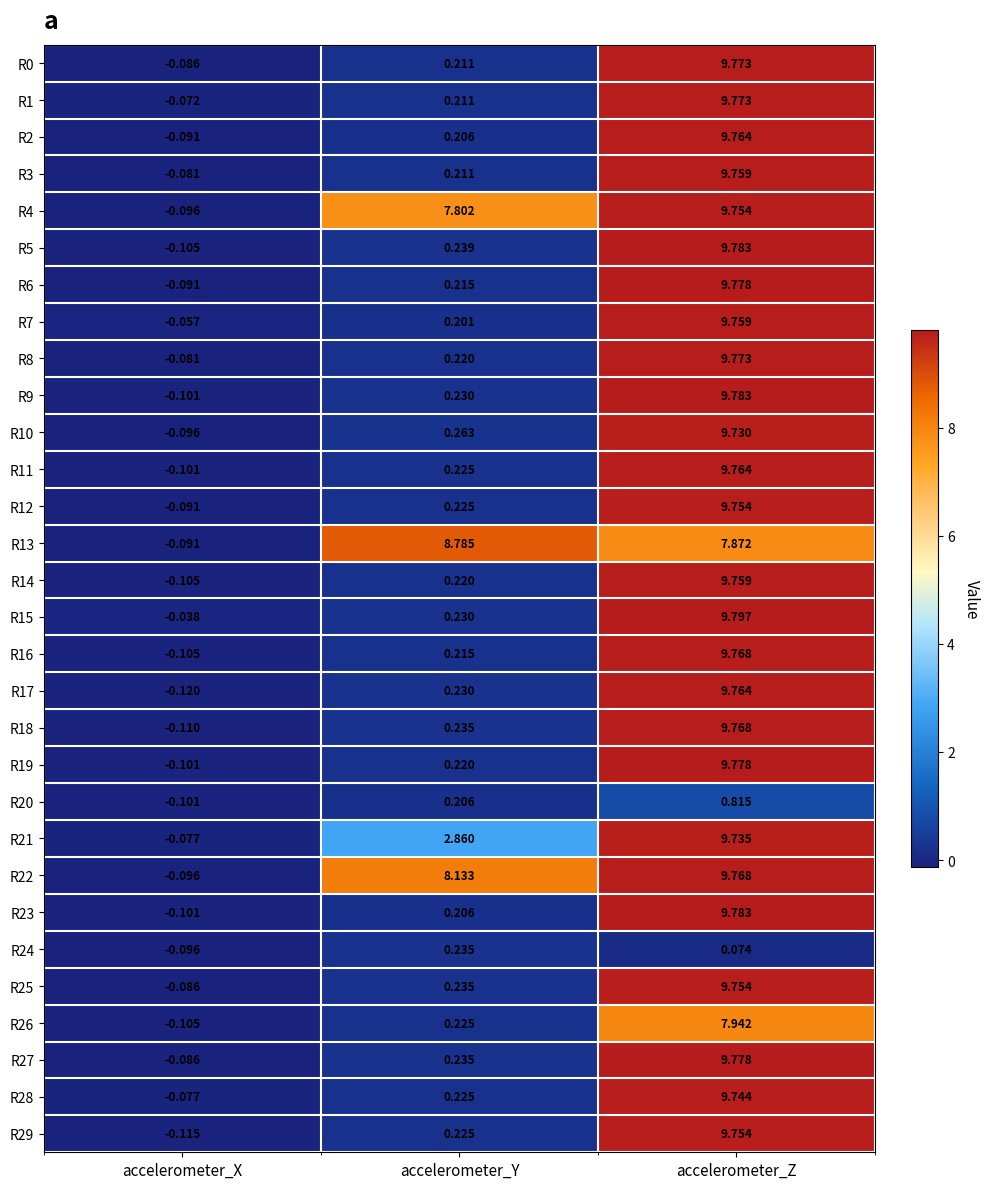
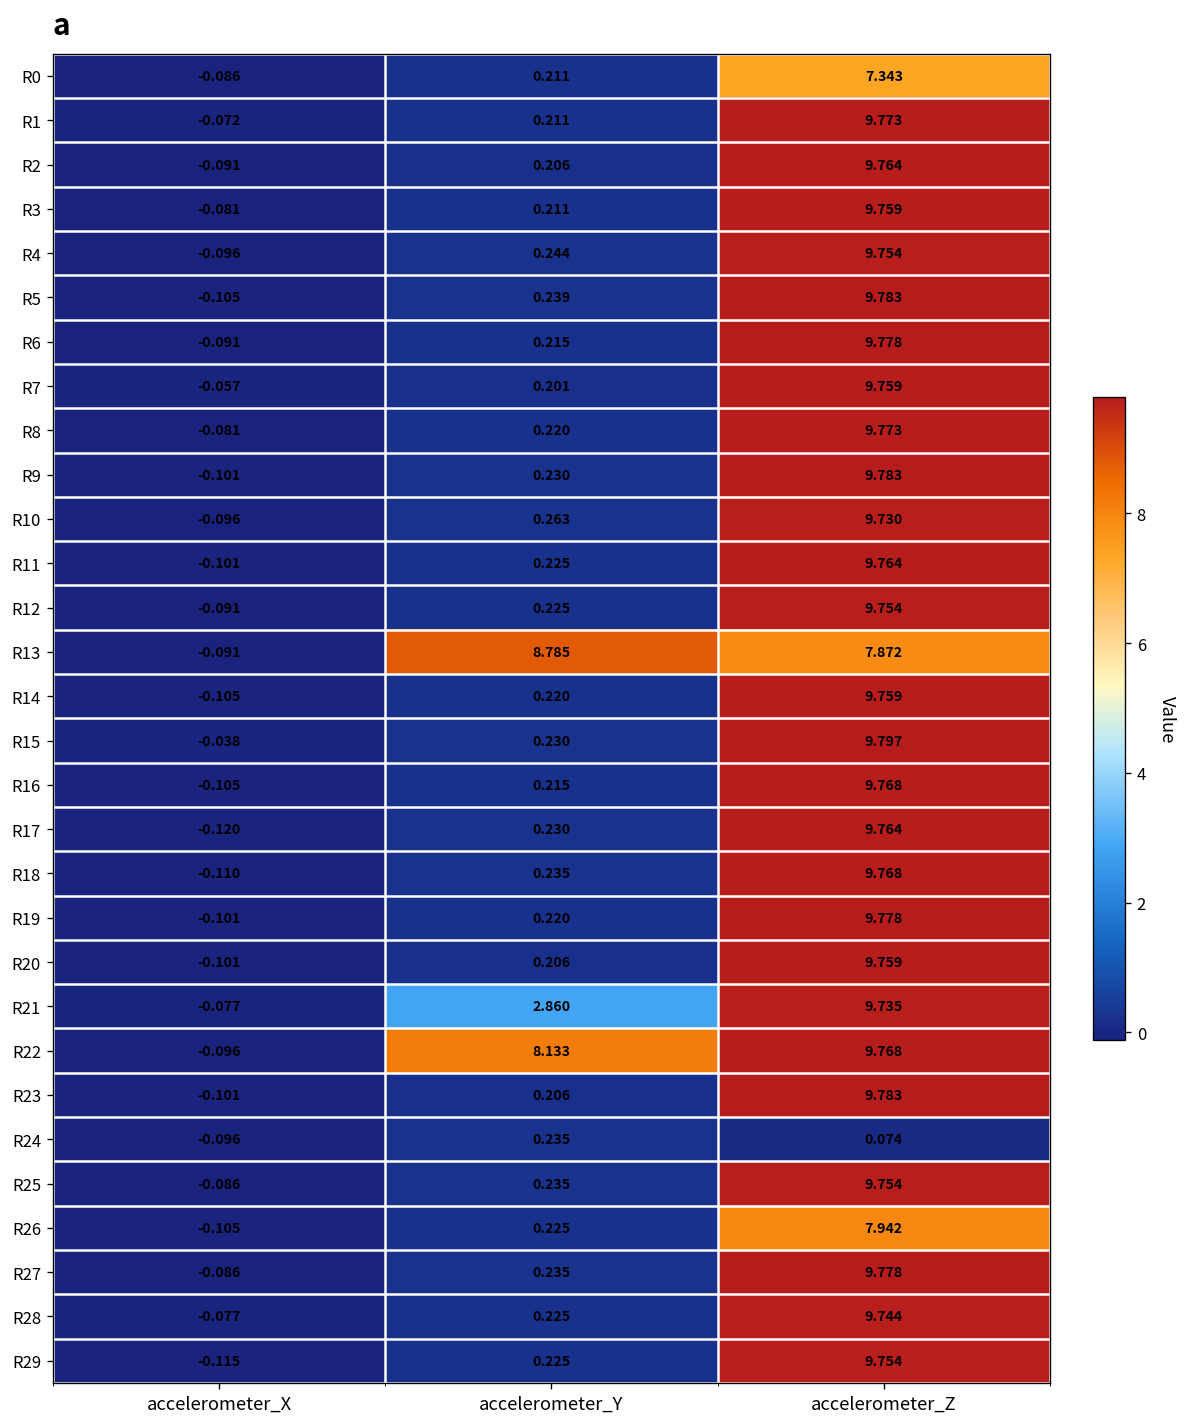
  {
    "R0": {
      "accelerometer_X": -0.086,
      "accelerometer_Y": 0.211,
-     "accelerometer_Z": 9.773
+     "accelerometer_Z": 7.343
    },
    "R1": {
      "accelerometer_X": -0.072,
      "accelerometer_Y": 0.211,
      "accelerometer_Z": 9.773
    },
    "R2": {
      "accelerometer_X": -0.091,
      "accelerometer_Y": 0.206,
      "accelerometer_Z": 9.764
    },
    "R3": {
      "accelerometer_X": -0.081,
      "accelerometer_Y": 0.211,
      "accelerometer_Z": 9.759
    },
    "R4": {
      "accelerometer_X": -0.096,
-     "accelerometer_Y": 7.802,
+     "accelerometer_Y": 0.244,
      "accelerometer_Z": 9.754
    },
    "R5": {
      "accelerometer_X": -0.105,
      "accelerometer_Y": 0.239,
      "accelerometer_Z": 9.783
    },
    "R6": {
      "accelerometer_X": -0.091,
      "accelerometer_Y": 0.215,
      "accelerometer_Z": 9.778
    },
    "R7": {
      "accelerometer_X": -0.057,
      "accelerometer_Y": 0.201,
      "accelerometer_Z": 9.759
    },
    "R8": {
      "accelerometer_X": -0.081,
      "accelerometer_Y": 0.220,
      "accelerometer_Z": 9.773
    },
    "R9": {
      "accelerometer_X": -0.101,
      "accelerometer_Y": 0.230,
      "accelerometer_Z": 9.783
    },
    "R10": {
      "accelerometer_X": -0.096,
      "accelerometer_Y": 0.263,
      "accelerometer_Z": 9.730
    },
    "R11": {
      "accelerometer_X": -0.101,
      "accelerometer_Y": 0.225,
      "accelerometer_Z": 9.764
    },
    "R12": {
      "accelerometer_X": -0.091,
      "accelerometer_Y": 0.225,
      "accelerometer_Z": 9.754
    },
    "R13": {
      "accelerometer_X": -0.091,
      "accelerometer_Y": 8.785,
      "accelerometer_Z": 7.872
    },
    "R14": {
      "accelerometer_X": -0.105,
      "accelerometer_Y": 0.220,
      "accelerometer_Z": 9.759
    },
    "R15": {
      "accelerometer_X": -0.038,
      "accelerometer_Y": 0.230,
      "accelerometer_Z": 9.797
    },
    "R16": {
      "accelerometer_X": -0.105,
      "accelerometer_Y": 0.215,
      "accelerometer_Z": 9.768
    },
    "R17": {
      "accelerometer_X": -0.120,
      "accelerometer_Y": 0.230,
      "accelerometer_Z": 9.764
    },
    "R18": {
      "accelerometer_X": -0.110,
      "accelerometer_Y": 0.235,
      "accelerometer_Z": 9.768
    },
    "R19": {
      "accelerometer_X": -0.101,
      "accelerometer_Y": 0.220,
      "accelerometer_Z": 9.778
    },
    "R20": {
      "accelerometer_X": -0.101,
      "accelerometer_Y": 0.206,
-     "accelerometer_Z": 0.815
+     "accelerometer_Z": 9.759
    },
    "R21": {
      "accelerometer_X": -0.077,
      "accelerometer_Y": 2.860,
      "accelerometer_Z": 9.735
    },
    "R22": {
      "accelerometer_X": -0.096,
      "accelerometer_Y": 8.133,
      "accelerometer_Z": 9.768
    },
    "R23": {
      "accelerometer_X": -0.101,
      "accelerometer_Y": 0.206,
      "accelerometer_Z": 9.783
    },
    "R24": {
      "accelerometer_X": -0.096,
      "accelerometer_Y": 0.235,
      "accelerometer_Z": 0.074
    },
    "R25": {
      "accelerometer_X": -0.086,
      "accelerometer_Y": 0.235,
      "accelerometer_Z": 9.754
    },
    "R26": {
      "accelerometer_X": -0.105,
      "accelerometer_Y": 0.225,
      "accelerometer_Z": 7.942
    },
    "R27": {
      "accelerometer_X": -0.086,
      "accelerometer_Y": 0.235,
      "accelerometer_Z": 9.778
    },
    "R28": {
      "accelerometer_X": -0.077,
      "accelerometer_Y": 0.225,
      "accelerometer_Z": 9.744
    },
    "R29": {
      "accelerometer_X": -0.115,
      "accelerometer_Y": 0.225,
      "accelerometer_Z": 9.754
    }
  }
